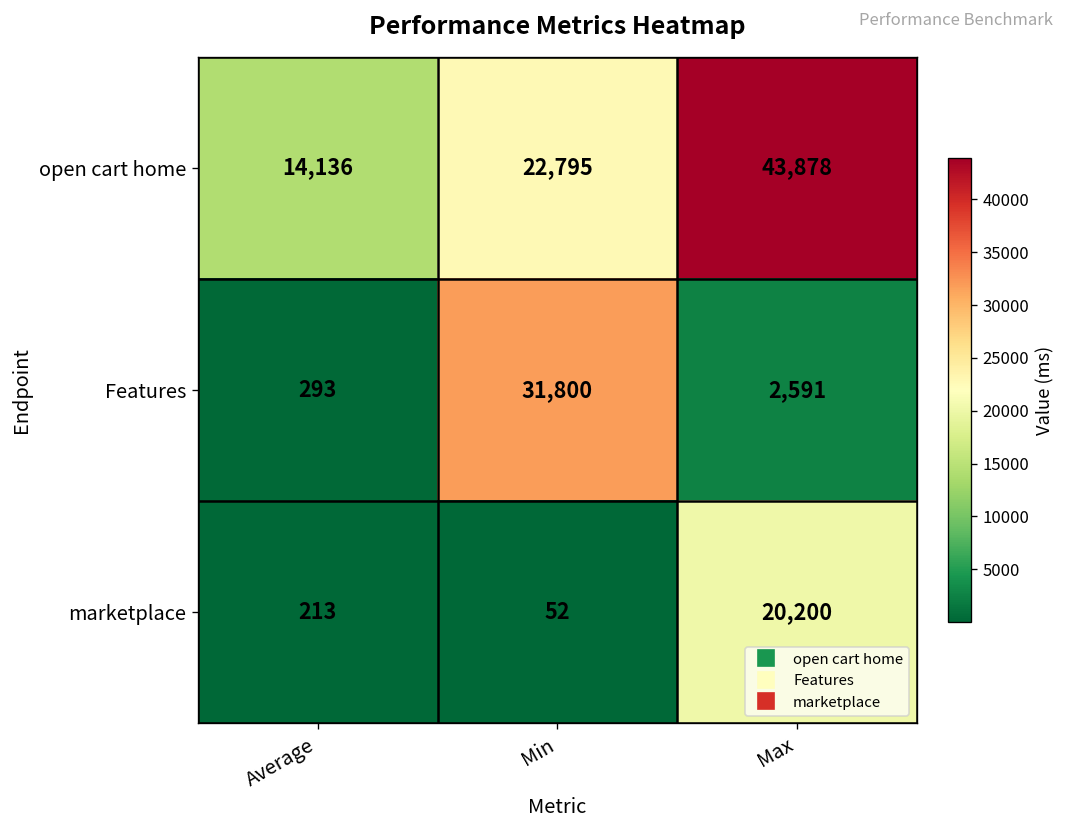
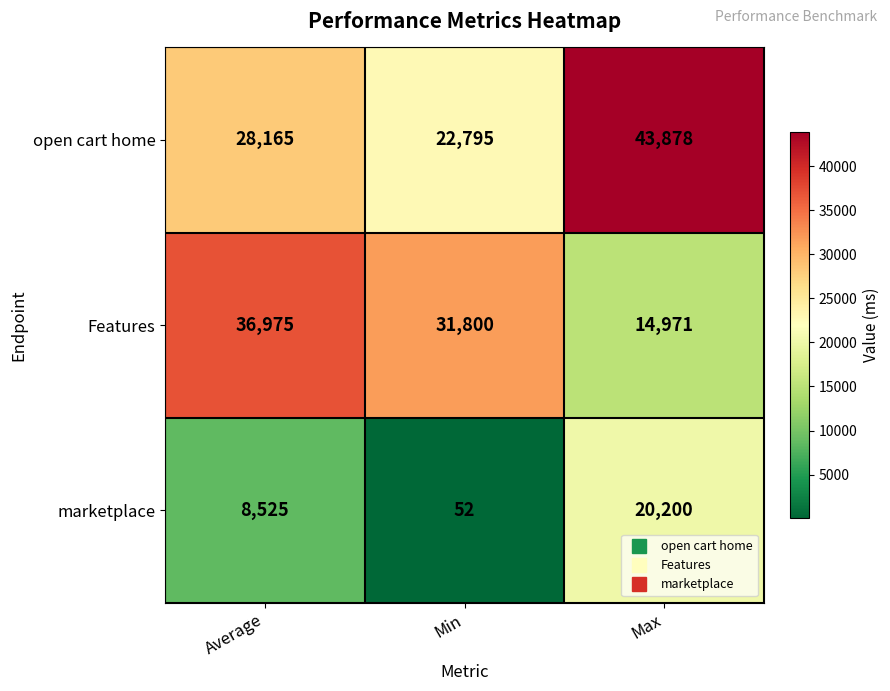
  {
    "open cart home": {
-     "Average": "14,136",
+     "Average": "28,165",
      "Min": "22,795",
      "Max": "43,878"
    },
    "Features": {
-     "Average": "293",
+     "Average": "36,975",
      "Min": "31,800",
-     "Max": "2,591"
+     "Max": "14,971"
    },
    "marketplace": {
-     "Average": "213",
+     "Average": "8,525",
      "Min": "52",
      "Max": "20,200"
    }
  }
